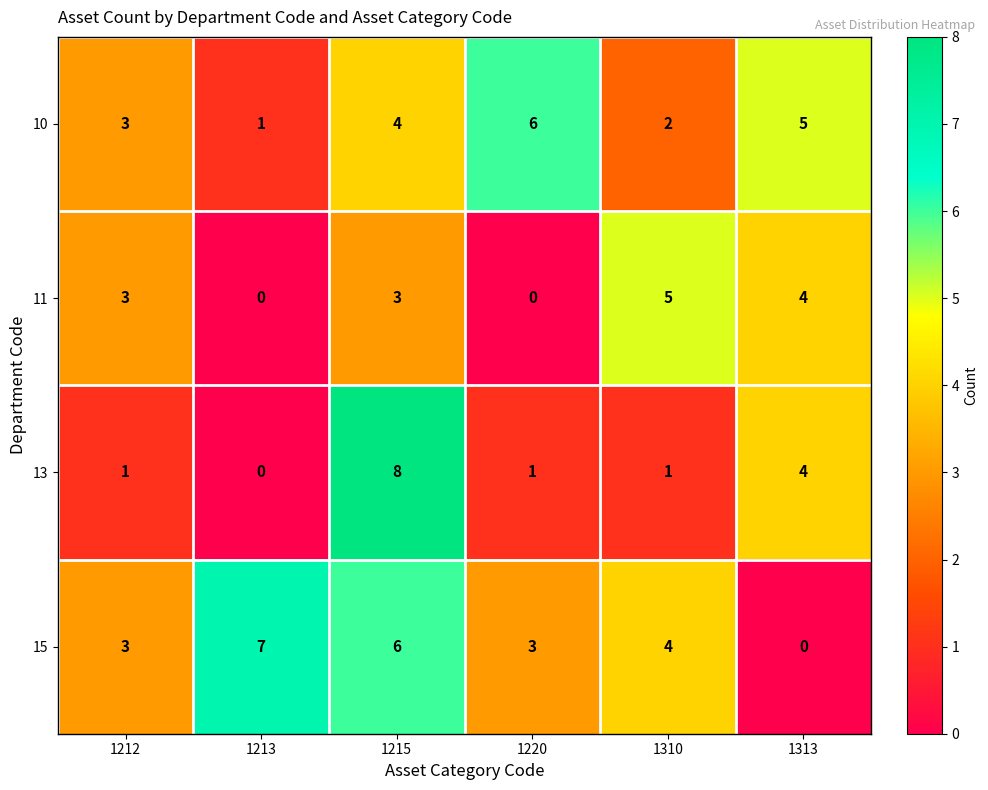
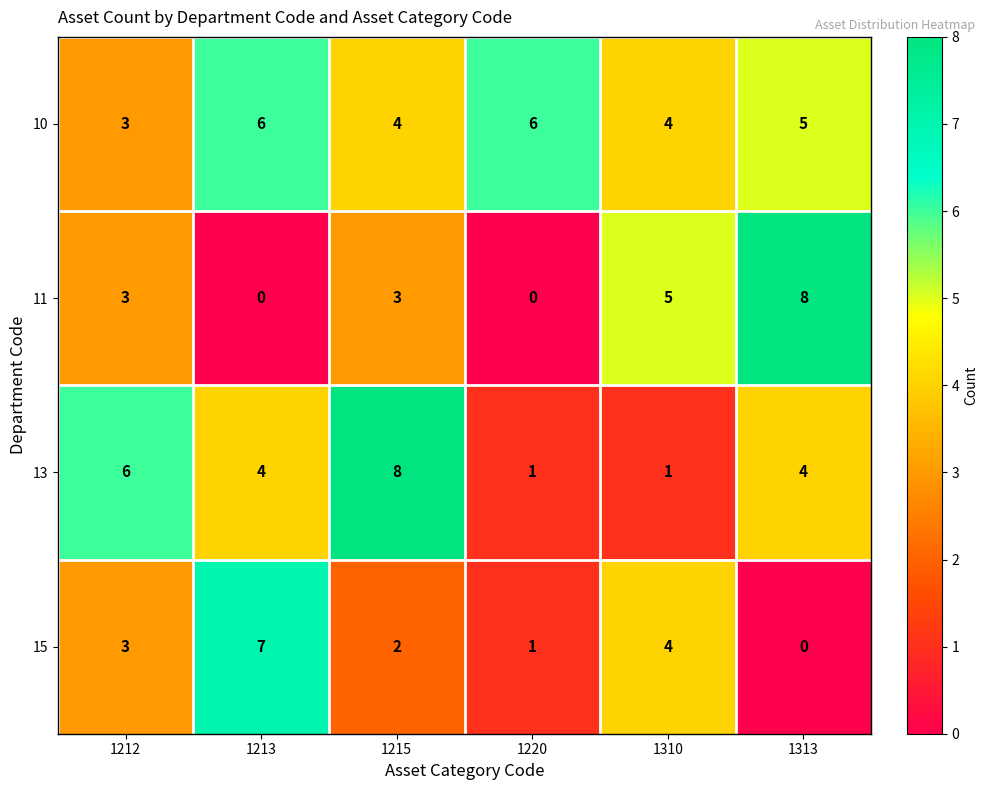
  {
    "10": {
      "1212": 3,
-     "1213": 1,
+     "1213": 6,
      "1215": 4,
      "1220": 6,
-     "1310": 2,
+     "1310": 4,
      "1313": 5
    },
    "11": {
      "1212": 3,
      "1213": 0,
      "1215": 3,
      "1220": 0,
      "1310": 5,
-     "1313": 4
+     "1313": 8
    },
    "13": {
-     "1212": 1,
-     "1213": 0,
+     "1212": 6,
+     "1213": 4,
      "1215": 8,
      "1220": 1,
      "1310": 1,
      "1313": 4
    },
    "15": {
      "1212": 3,
      "1213": 7,
-     "1215": 6,
-     "1220": 3,
+     "1215": 2,
+     "1220": 1,
      "1310": 4,
      "1313": 0
    }
  }
